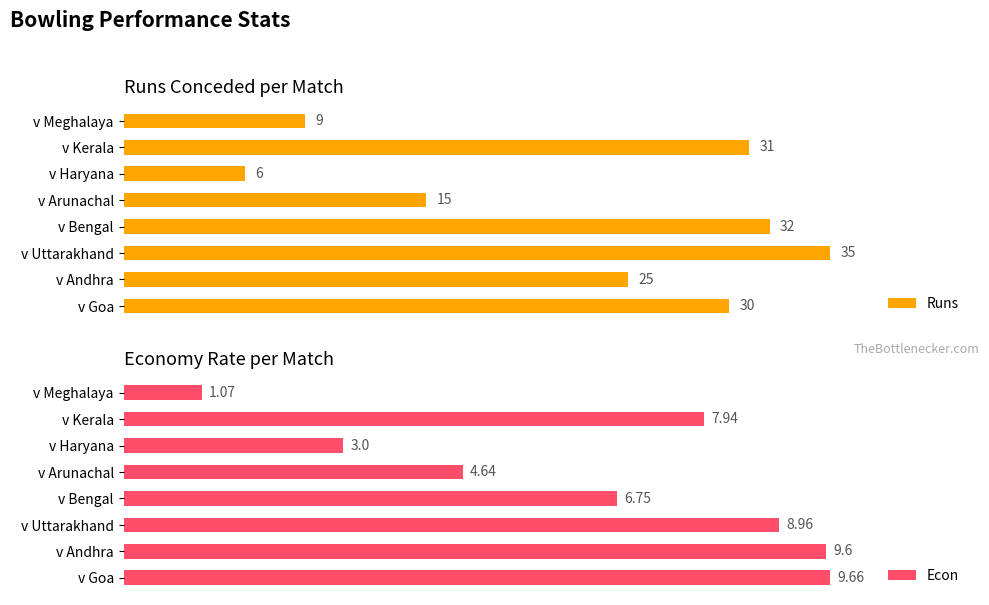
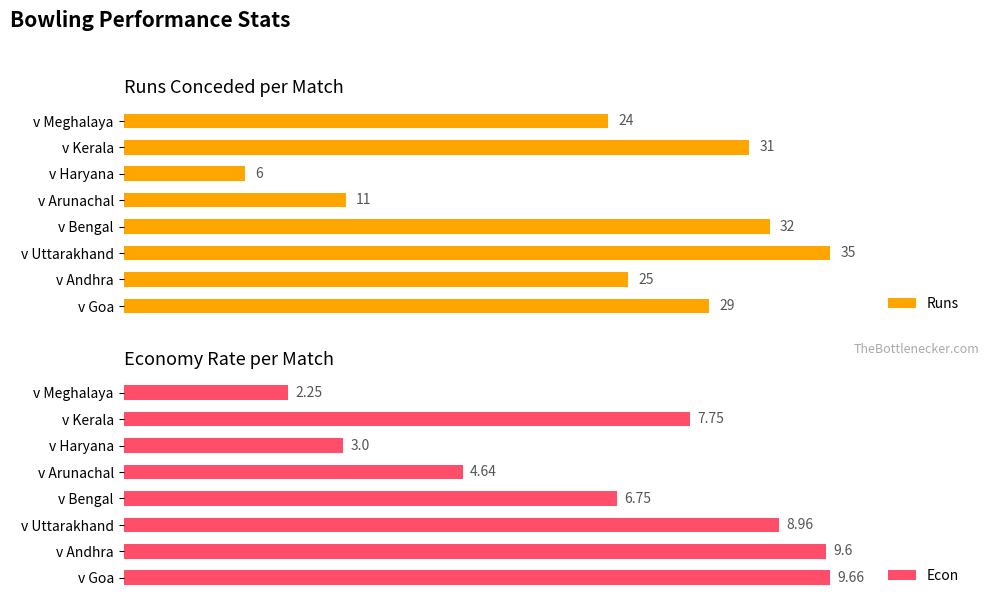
  {
    "Runs Conceded per Match": {
-     "v Meghalaya": 9,
+     "v Meghalaya": 24,
      "v Kerala": 31,
      "v Haryana": 6,
-     "v Arunachal": 15,
+     "v Arunachal": 11,
      "v Bengal": 32,
      "v Uttarakhand": 35,
      "v Andhra": 25,
-     "v Goa": 30
+     "v Goa": 29
    },
    "Economy Rate per Match": {
-     "v Meghalaya": 1.07,
-     "v Kerala": 7.94,
+     "v Meghalaya": 2.25,
+     "v Kerala": 7.75,
      "v Haryana": 3.0,
      "v Arunachal": 4.64,
      "v Bengal": 6.75,
      "v Uttarakhand": 8.96,
      "v Andhra": 9.6,
      "v Goa": 9.66
    }
  }
